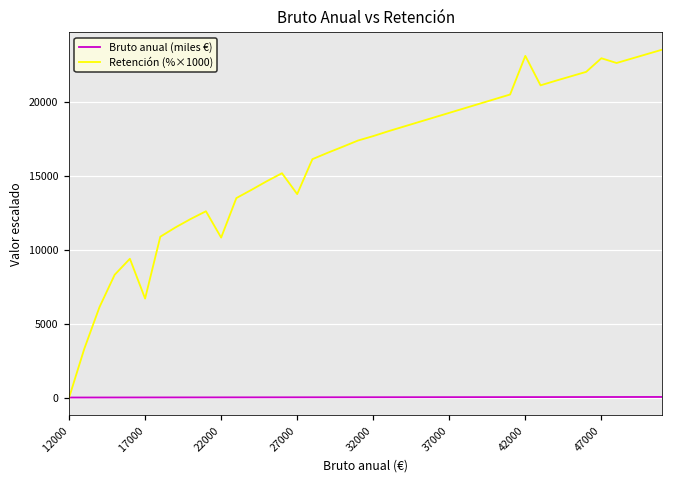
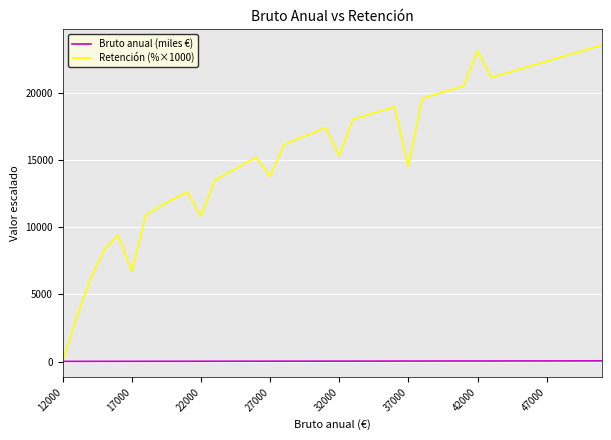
  {
    "Bruto anual (miles €)": {
      "17000": 0,
      "22000": 0,
      "27000": 0,
      "32000": 0,
      "37000": 0,
      "42000": 0,
      "47000": 0
    },
    "Retención (%×1000)": {
      "17000": 6700,
      "22000": 10800,
      "27000": 13800,
-     "32000": 17700,
-     "37000": 19300,
+     "32000": 15300,
+     "37000": 14500,
      "42000": 23100,
-     "47000": 22900
+     "47000": 22300
    }
  }
